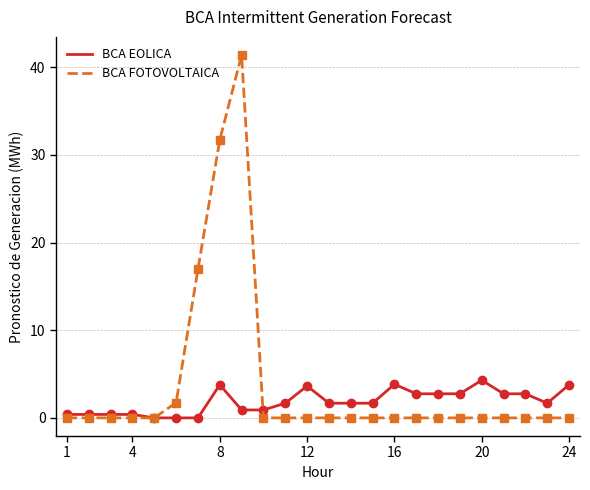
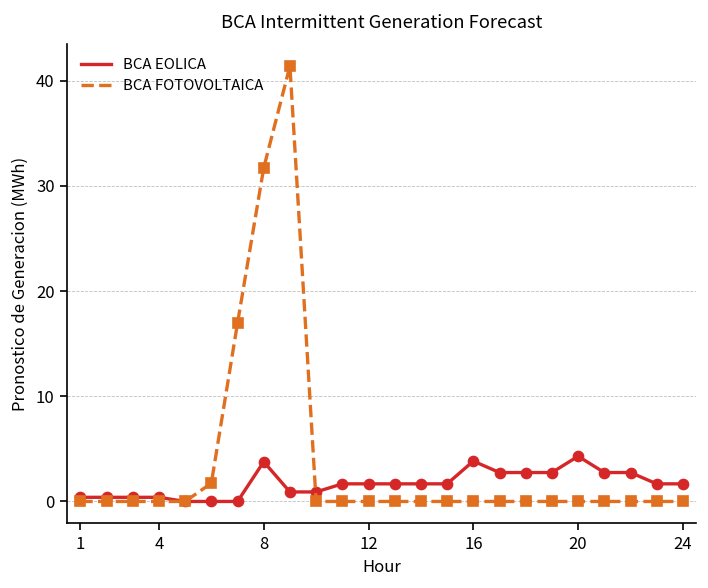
  {
    "BCA EOLICA": {
      "1": 0,
      "4": 0,
      "8": 4,
-     "12": 4,
+     "12": 2,
      "16": 4,
      "20": 4,
-     "24": 4
+     "24": 2
    },
    "BCA FOTOVOLTAICA": {
      "1": 0,
      "4": 0,
      "8": 32,
      "12": 0,
      "16": 0,
      "20": 0,
      "24": 0
    }
  }
